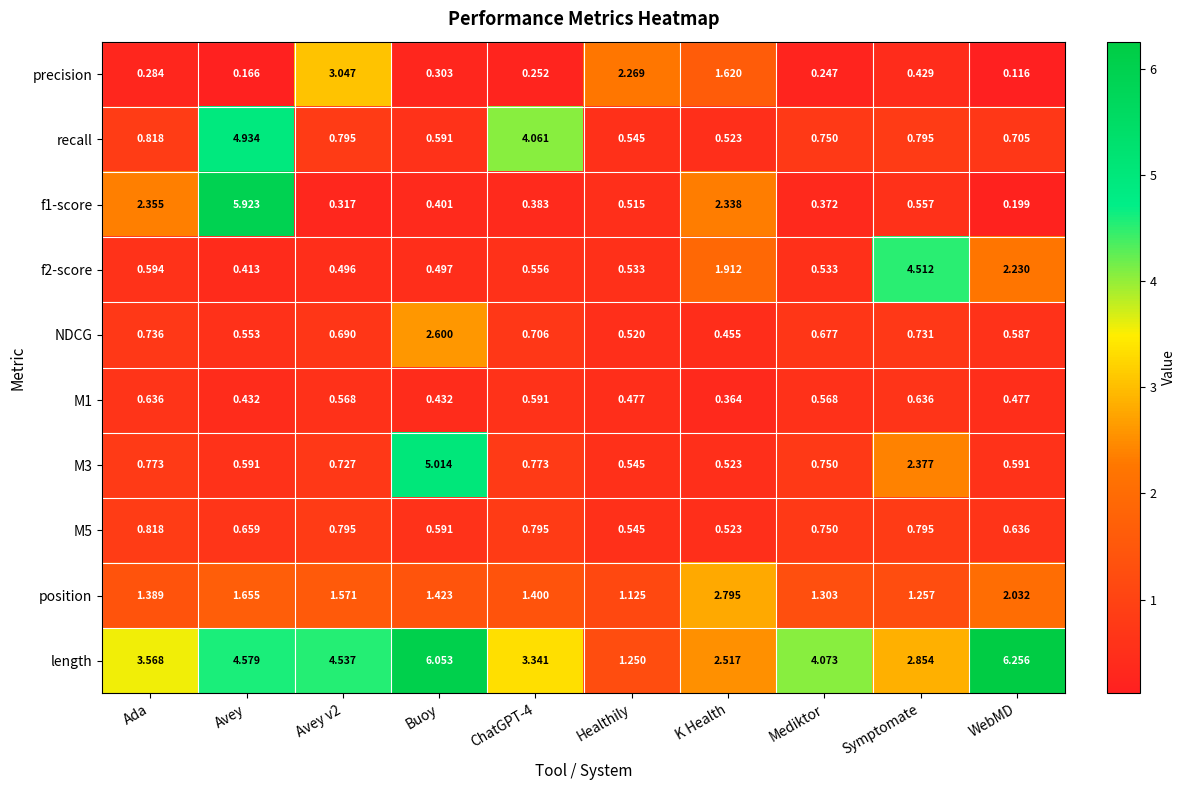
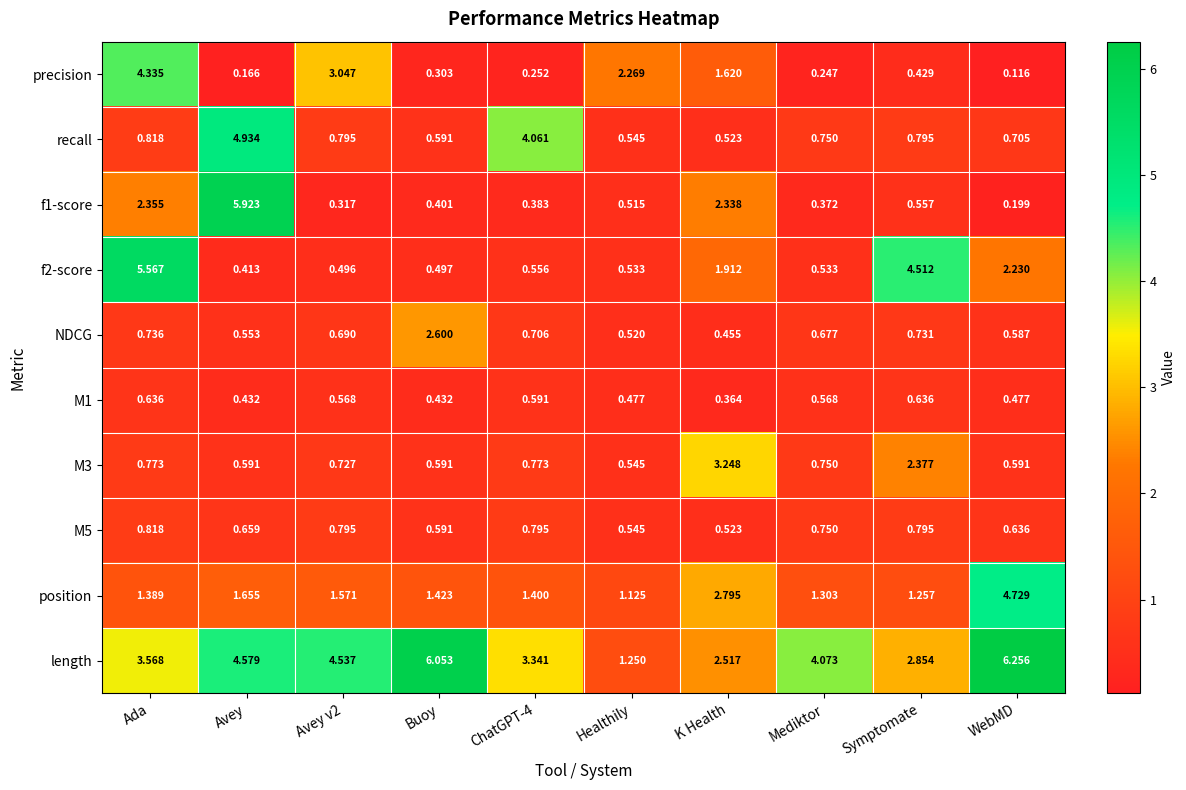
  {
    "precision": {
-     "Ada": 0.284,
+     "Ada": 4.335,
      "Avey": 0.166,
      "Avey v2": 3.047,
      "Buoy": 0.303,
      "ChatGPT-4": 0.252,
      "Healthily": 2.269,
      "K Health": 1.620,
      "Mediktor": 0.247,
      "Symptomate": 0.429,
      "WebMD": 0.116
    },
    "recall": {
      "Ada": 0.818,
      "Avey": 4.934,
      "Avey v2": 0.795,
      "Buoy": 0.591,
      "ChatGPT-4": 4.061,
      "Healthily": 0.545,
      "K Health": 0.523,
      "Mediktor": 0.750,
      "Symptomate": 0.795,
      "WebMD": 0.705
    },
    "f1-score": {
      "Ada": 2.355,
      "Avey": 5.923,
      "Avey v2": 0.317,
      "Buoy": 0.401,
      "ChatGPT-4": 0.383,
      "Healthily": 0.515,
      "K Health": 2.338,
      "Mediktor": 0.372,
      "Symptomate": 0.557,
      "WebMD": 0.199
    },
    "f2-score": {
-     "Ada": 0.594,
+     "Ada": 5.567,
      "Avey": 0.413,
      "Avey v2": 0.496,
      "Buoy": 0.497,
      "ChatGPT-4": 0.556,
      "Healthily": 0.533,
      "K Health": 1.912,
      "Mediktor": 0.533,
      "Symptomate": 4.512,
      "WebMD": 2.230
    },
    "NDCG": {
      "Ada": 0.736,
      "Avey": 0.553,
      "Avey v2": 0.690,
      "Buoy": 2.600,
      "ChatGPT-4": 0.706,
      "Healthily": 0.520,
      "K Health": 0.455,
      "Mediktor": 0.677,
      "Symptomate": 0.731,
      "WebMD": 0.587
    },
    "M1": {
      "Ada": 0.636,
      "Avey": 0.432,
      "Avey v2": 0.568,
      "Buoy": 0.432,
      "ChatGPT-4": 0.591,
      "Healthily": 0.477,
      "K Health": 0.364,
      "Mediktor": 0.568,
      "Symptomate": 0.636,
      "WebMD": 0.477
    },
    "M3": {
      "Ada": 0.773,
      "Avey": 0.591,
      "Avey v2": 0.727,
-     "Buoy": 5.014,
+     "Buoy": 0.591,
      "ChatGPT-4": 0.773,
      "Healthily": 0.545,
-     "K Health": 0.523,
+     "K Health": 3.248,
      "Mediktor": 0.750,
      "Symptomate": 2.377,
      "WebMD": 0.591
    },
    "M5": {
      "Ada": 0.818,
      "Avey": 0.659,
      "Avey v2": 0.795,
      "Buoy": 0.591,
      "ChatGPT-4": 0.795,
      "Healthily": 0.545,
      "K Health": 0.523,
      "Mediktor": 0.750,
      "Symptomate": 0.795,
      "WebMD": 0.636
    },
    "position": {
      "Ada": 1.389,
      "Avey": 1.655,
      "Avey v2": 1.571,
      "Buoy": 1.423,
      "ChatGPT-4": 1.400,
      "Healthily": 1.125,
      "K Health": 2.795,
      "Mediktor": 1.303,
      "Symptomate": 1.257,
-     "WebMD": 2.032
+     "WebMD": 4.729
    },
    "length": {
      "Ada": 3.568,
      "Avey": 4.579,
      "Avey v2": 4.537,
      "Buoy": 6.053,
      "ChatGPT-4": 3.341,
      "Healthily": 1.250,
      "K Health": 2.517,
      "Mediktor": 4.073,
      "Symptomate": 2.854,
      "WebMD": 6.256
    }
  }
